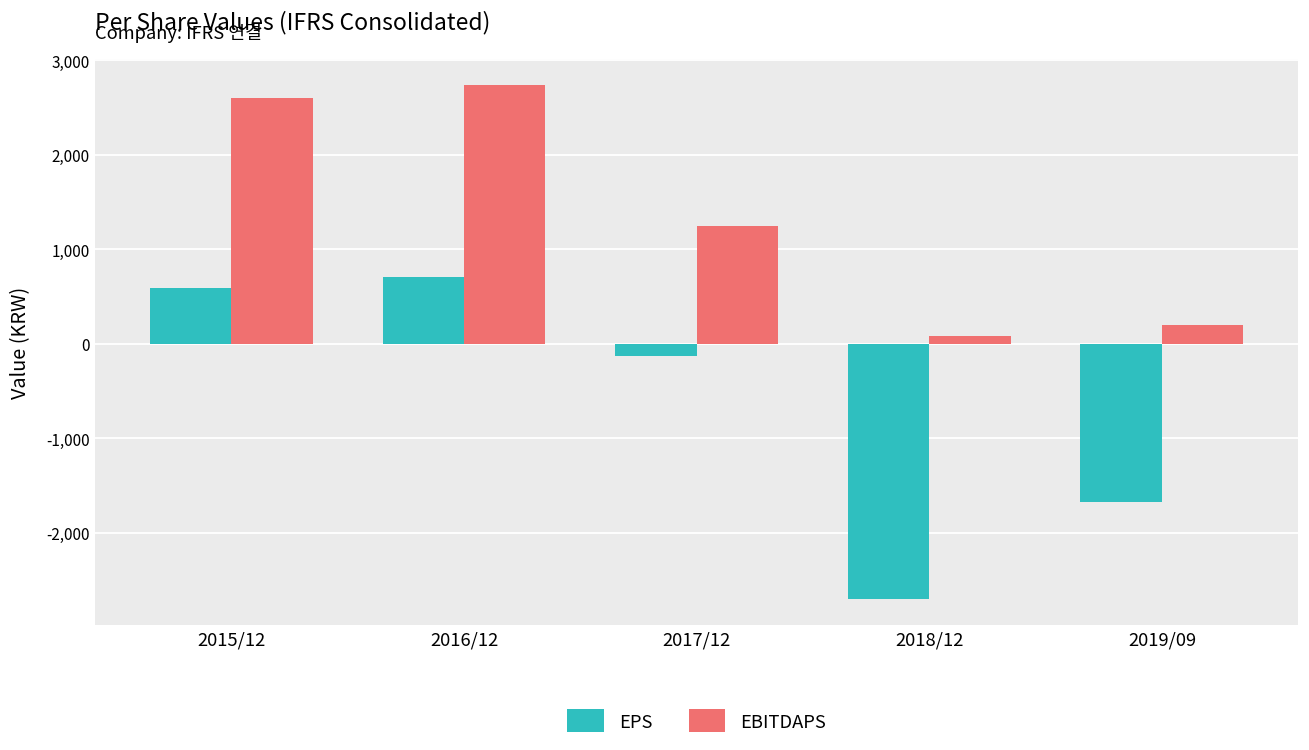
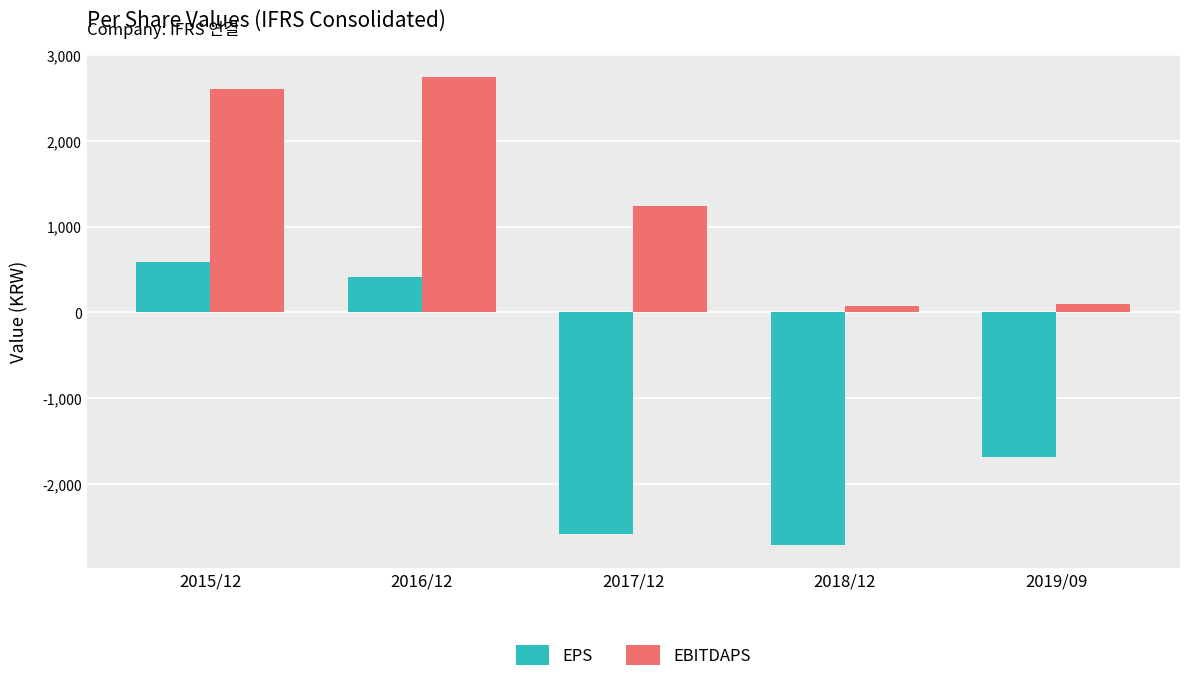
  {
    "EPS": {
      "2015/12": "600",
-     "2016/12": "700",
-     "2017/12": "-100",
+     "2016/12": "400",
+     "2017/12": "-2,600",
      "2018/12": "-2,700",
      "2019/09": "-1,700"
    },
    "EBITDAPS": {
      "2015/12": "2,600",
      "2016/12": "2,700",
      "2017/12": "1,200",
      "2018/12": "100",
-     "2019/09": "200"
+     "2019/09": "100"
    }
  }
